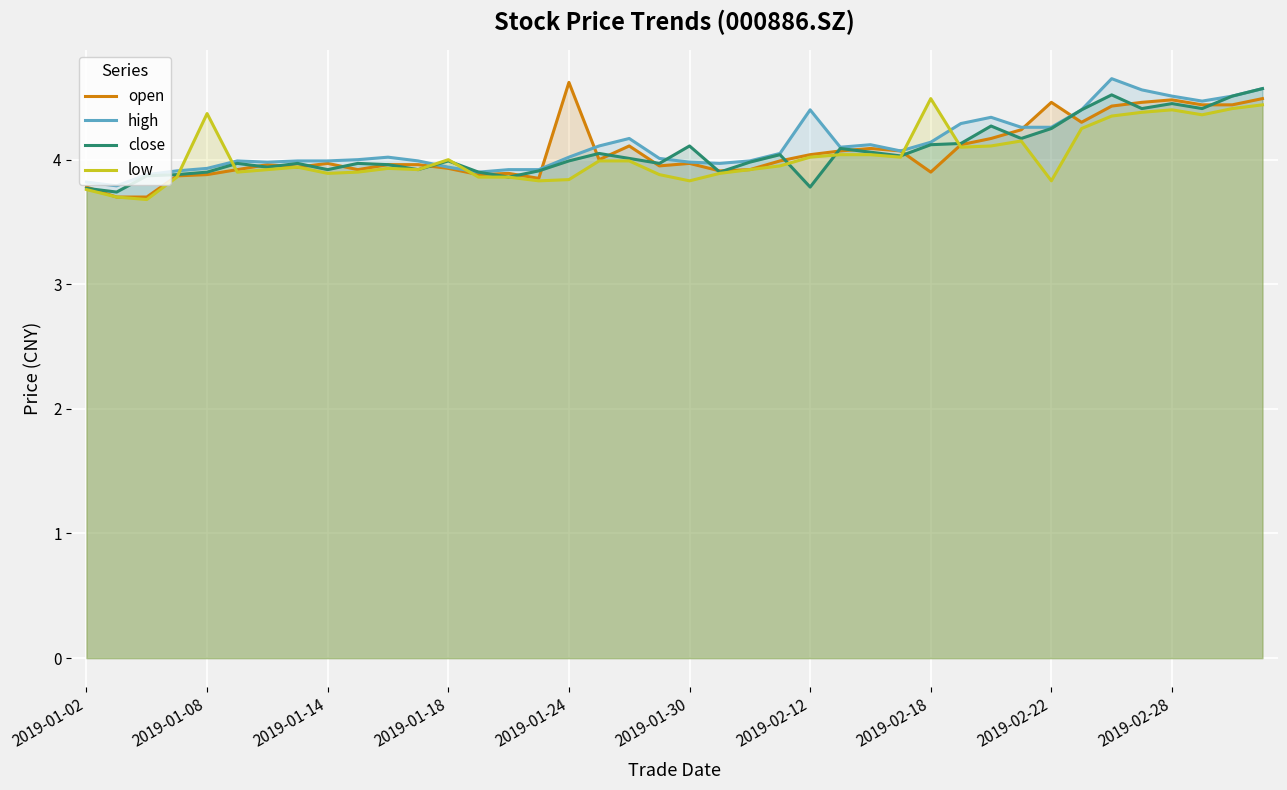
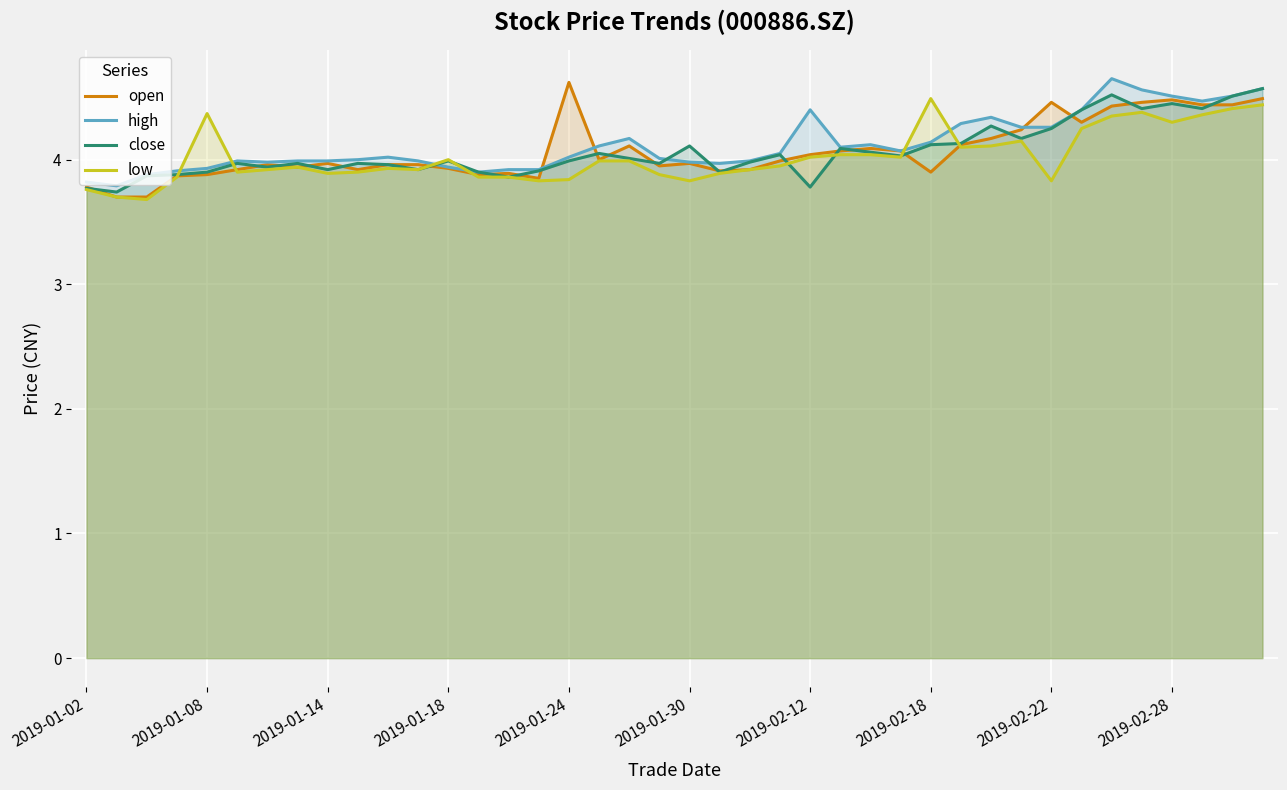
  {
    "open": {
      "2019-01-24": 4.6,
      "2019-02-18": 3.9,
      "2019-02-22": 4.46,
      "2019-02-28": 4.5
    },
    "high": {
      "2019-01-08": 3.93,
      "2019-01-24": 4.0,
      "2019-02-12": 4.4,
      "2019-02-28": 4.5
    },
    "close": {
      "2019-01-14": 3.9,
      "2019-01-24": 4.0,
      "2019-01-30": 4.1,
      "2019-02-12": 3.8,
      "2019-02-28": 4.45
    },
    "low": {
      "2019-01-08": 4.37,
      "2019-01-14": 3.9,
      "2019-01-24": 3.84,
      "2019-01-30": 3.83,
      "2019-02-18": 4.5,
      "2019-02-22": 3.83,
-     "2019-02-28": 4.4
+     "2019-02-28": 4.3
    }
  }
